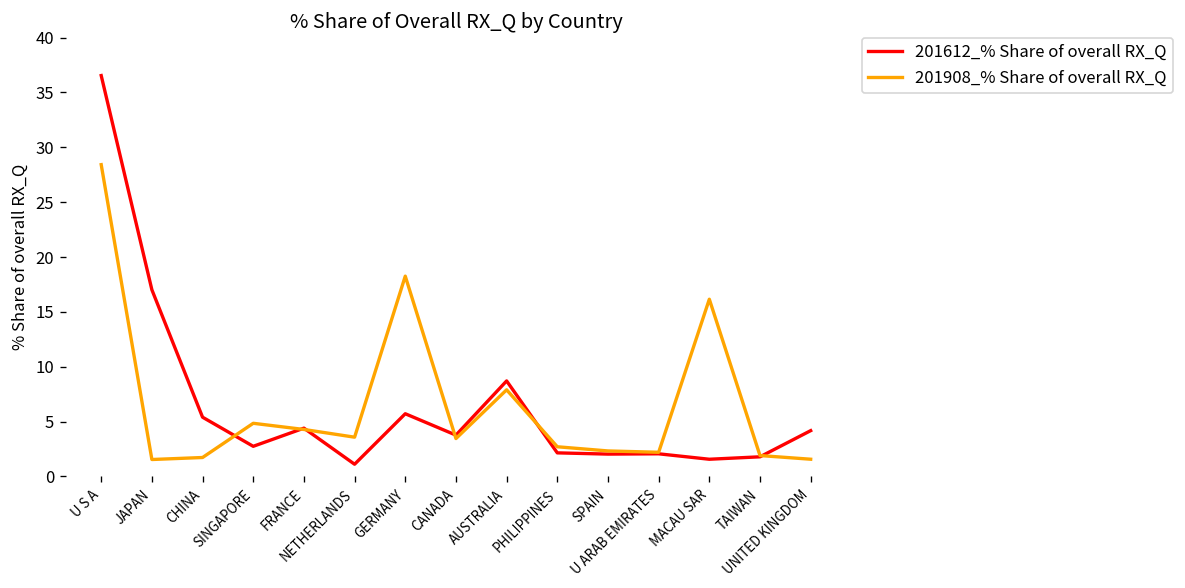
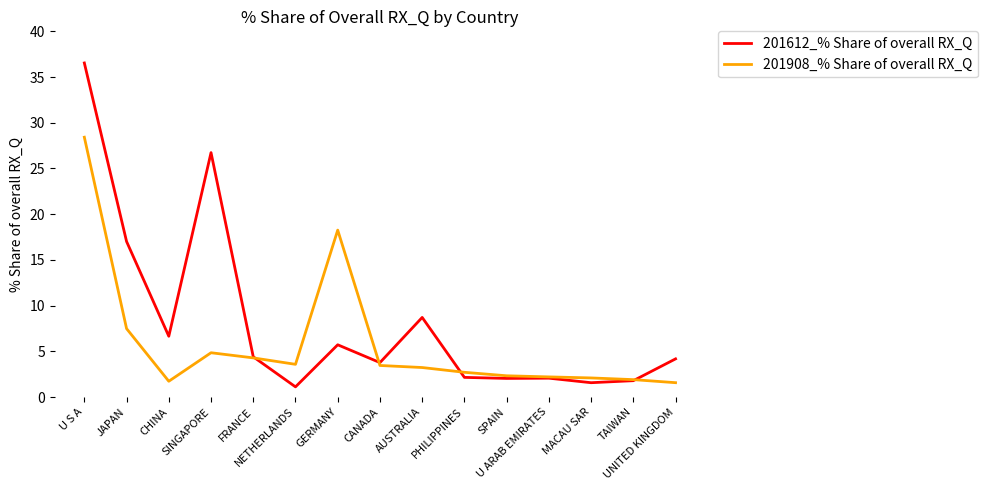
  {
    "201612_% Share of overall RX_Q": {
      "U S A": 37,
      "JAPAN": 17,
-     "CHINA": 5,
-     "SINGAPORE": 3,
+     "CHINA": 7,
+     "SINGAPORE": 27,
      "NETHERLANDS": 1,
      "GERMANY": 6,
      "CANADA": 4,
      "AUSTRALIA": 9,
      "PHILIPPINES": 2,
      "SPAIN": 2,
      "MACAU SAR": 2,
      "UNITED KINGDOM": 4
    },
    "201908_% Share of overall RX_Q": {
      "U S A": 28,
-     "JAPAN": 2,
+     "JAPAN": 7,
      "CHINA": 2,
      "SINGAPORE": 5,
      "NETHERLANDS": 4,
      "GERMANY": 18,
      "CANADA": 3,
-     "AUSTRALIA": 8,
+     "AUSTRALIA": 3,
      "PHILIPPINES": 3,
      "SPAIN": 2,
-     "MACAU SAR": 16,
+     "MACAU SAR": 2,
      "UNITED KINGDOM": 2
    }
  }
